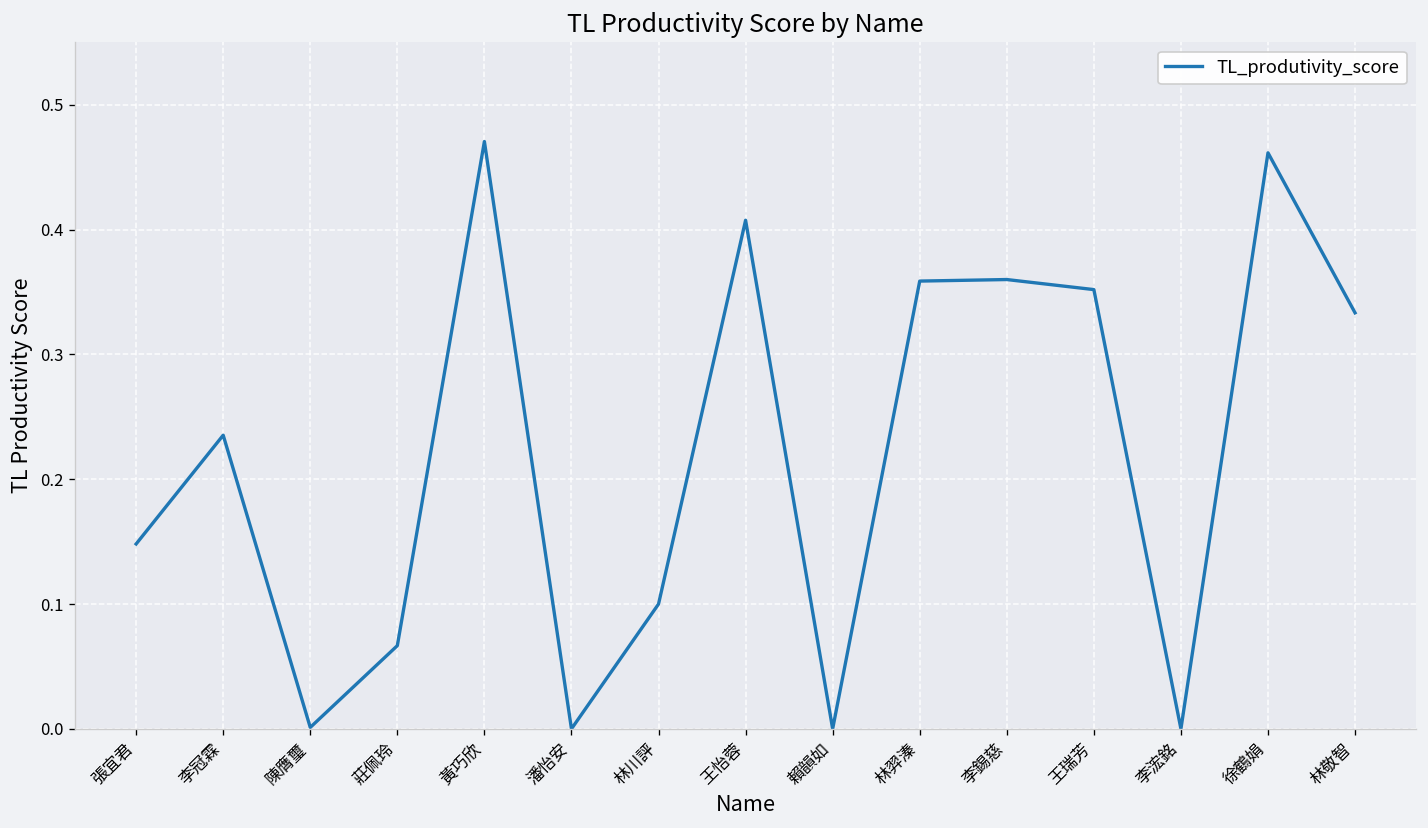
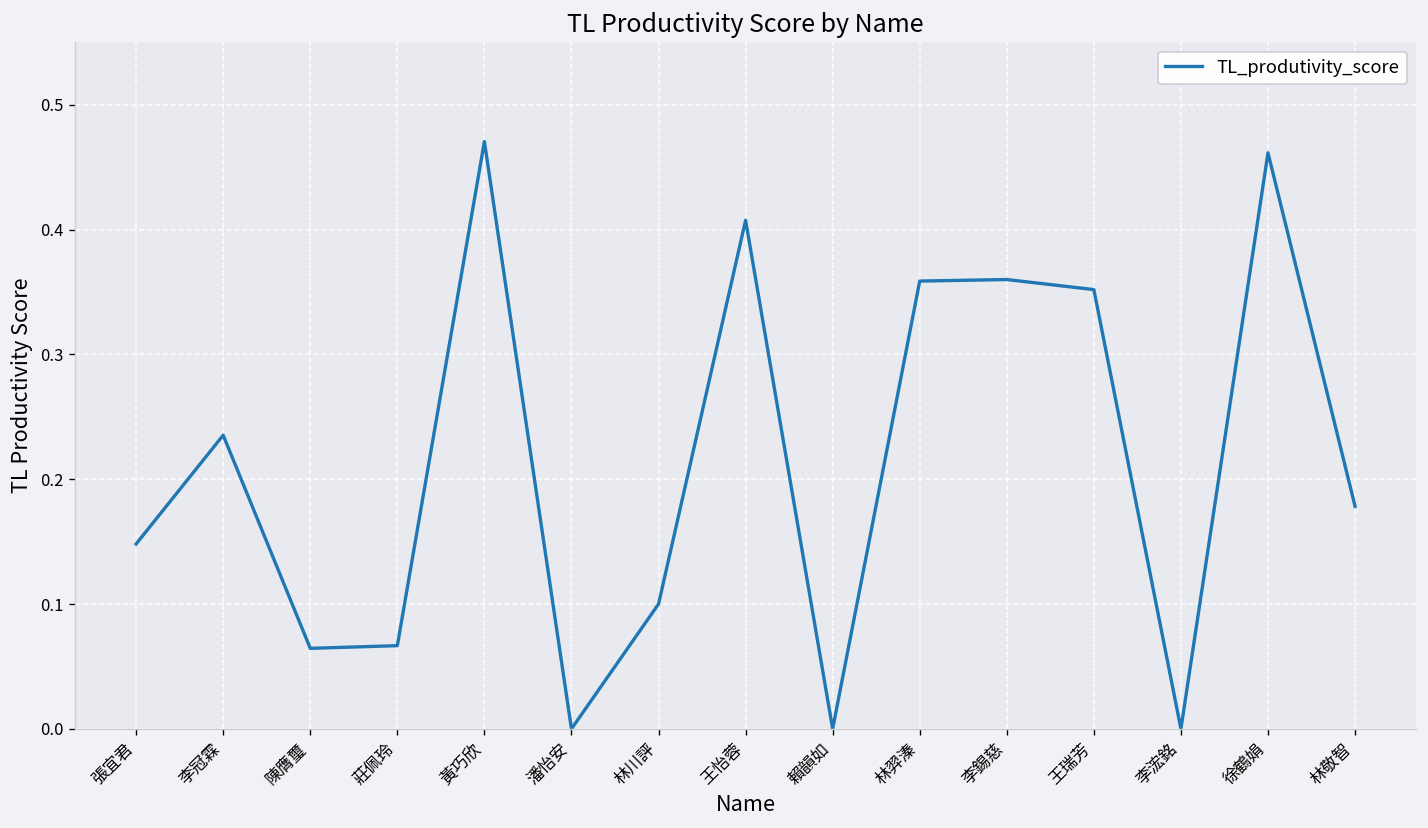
  {
    "張宜君": 0.148,
    "李冠霖": 0.235,
-   "陳膺璽": 0.001,
+   "陳膺璽": 0.065,
    "莊佩玲": 0.067,
    "黃巧欣": 0.471,
    "潘怡安": 0.000,
    "林川評": 0.100,
    "王怡蓉": 0.408,
    "賴韻如": 0.000,
    "林羿溱": 0.359,
    "李錫慈": 0.360,
    "王瑞芳": 0.352,
    "李浤銘": 0.000,
    "徐鶴娟": 0.462,
-   "林敬智": 0.333
+   "林敬智": 0.178
  }
